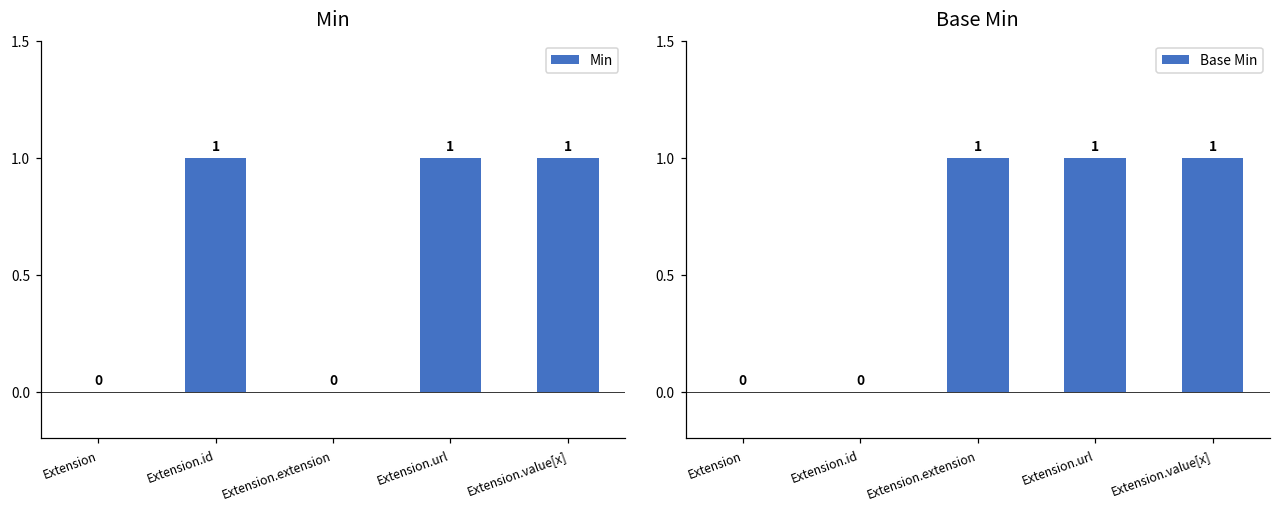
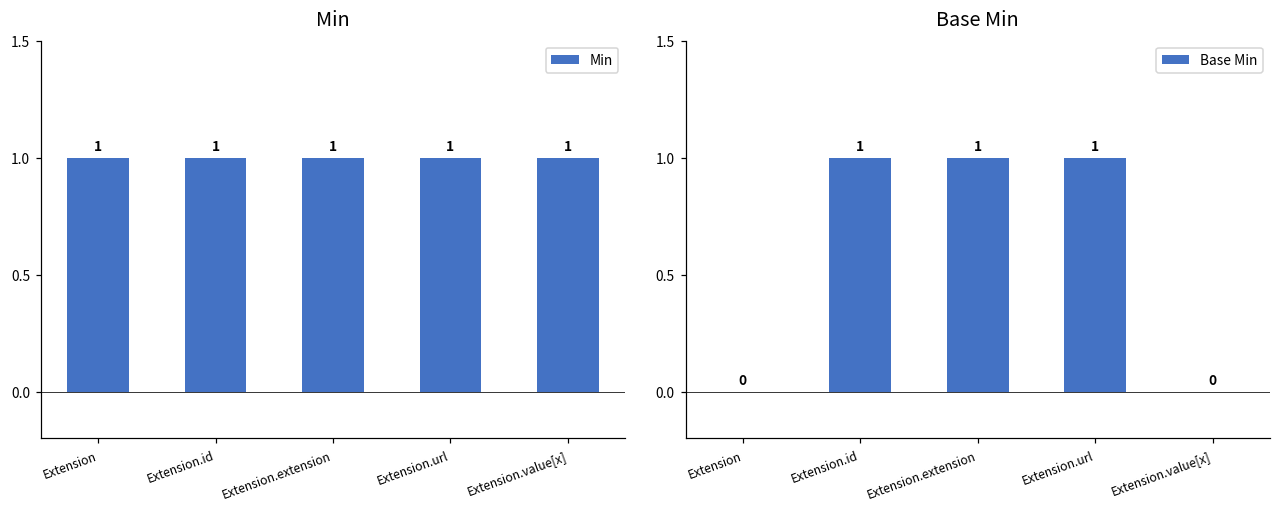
  {
    "Min": {
-     "Extension": 0,
+     "Extension": 1,
      "Extension.id": 1,
-     "Extension.extension": 0,
+     "Extension.extension": 1,
      "Extension.url": 1,
      "Extension.value[x]": 1
    },
    "Base Min": {
      "Extension": 0,
-     "Extension.id": 0,
+     "Extension.id": 1,
      "Extension.extension": 1,
      "Extension.url": 1,
-     "Extension.value[x]": 1
+     "Extension.value[x]": 0
    }
  }
